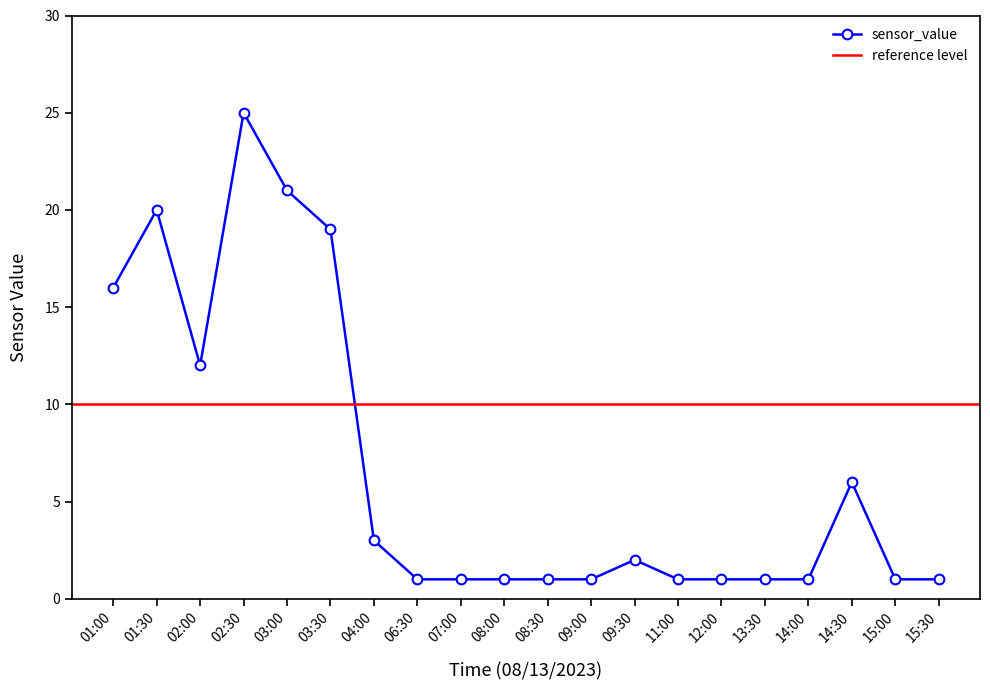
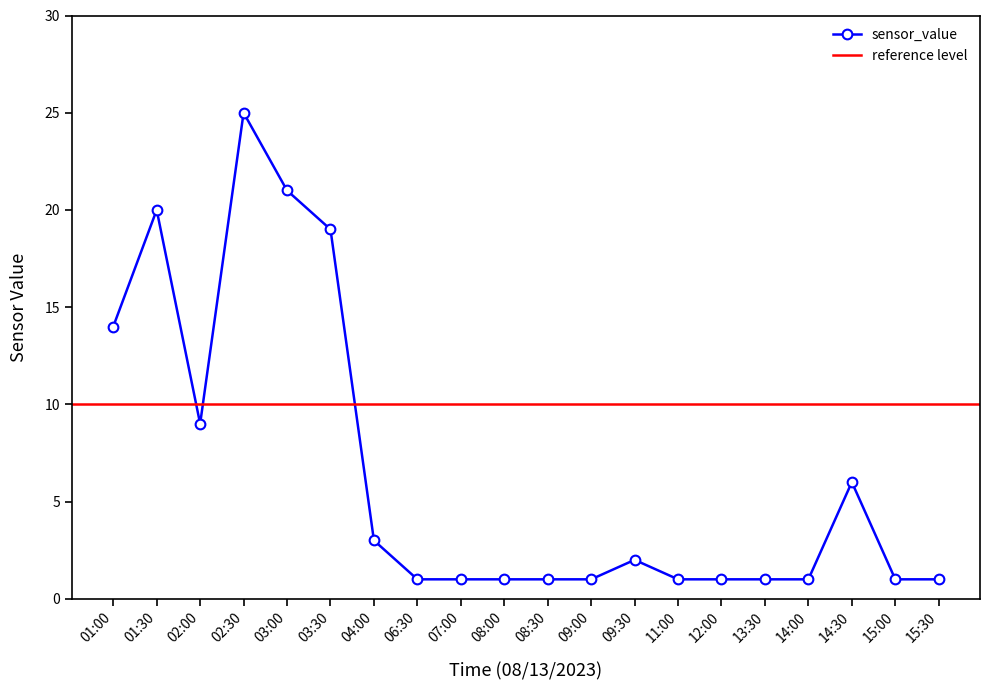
  {
-   "01:00": 16,
+   "01:00": 14,
    "01:30": 20,
-   "02:00": 12,
+   "02:00": 9,
    "02:30": 25,
    "03:00": 21,
    "03:30": 19,
    "04:00": 3,
    "06:30": 1,
    "07:00": 1,
    "08:00": 1,
    "08:30": 1,
    "09:00": 1,
    "09:30": 2,
    "11:00": 1,
    "12:00": 1,
    "13:30": 1,
    "14:00": 1,
    "14:30": 6,
    "15:00": 1,
    "15:30": 1
  }
